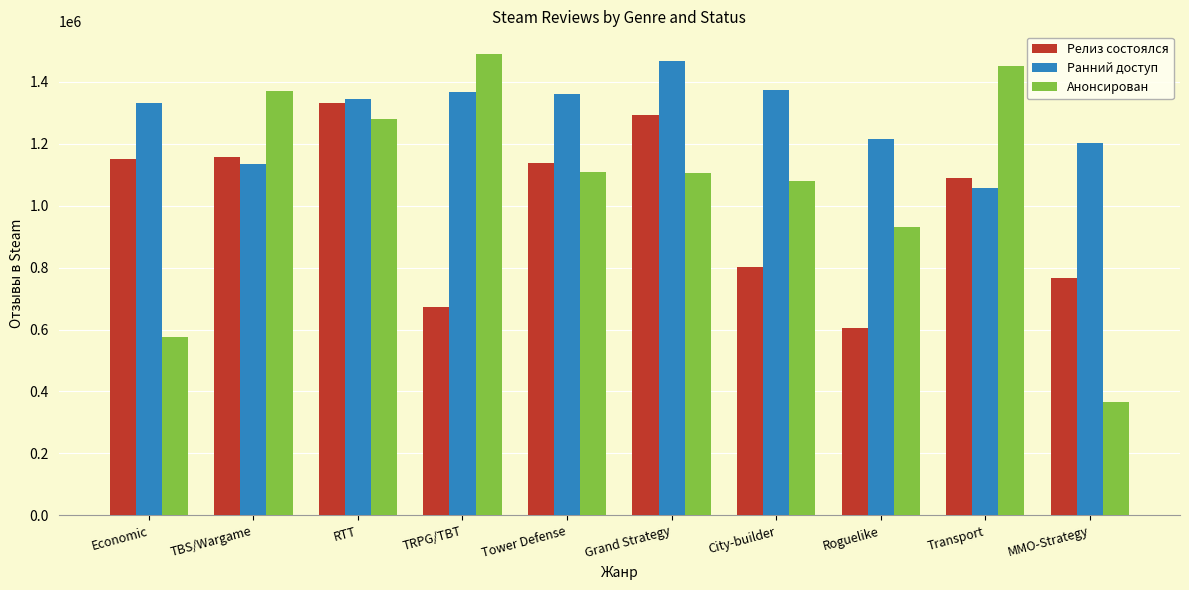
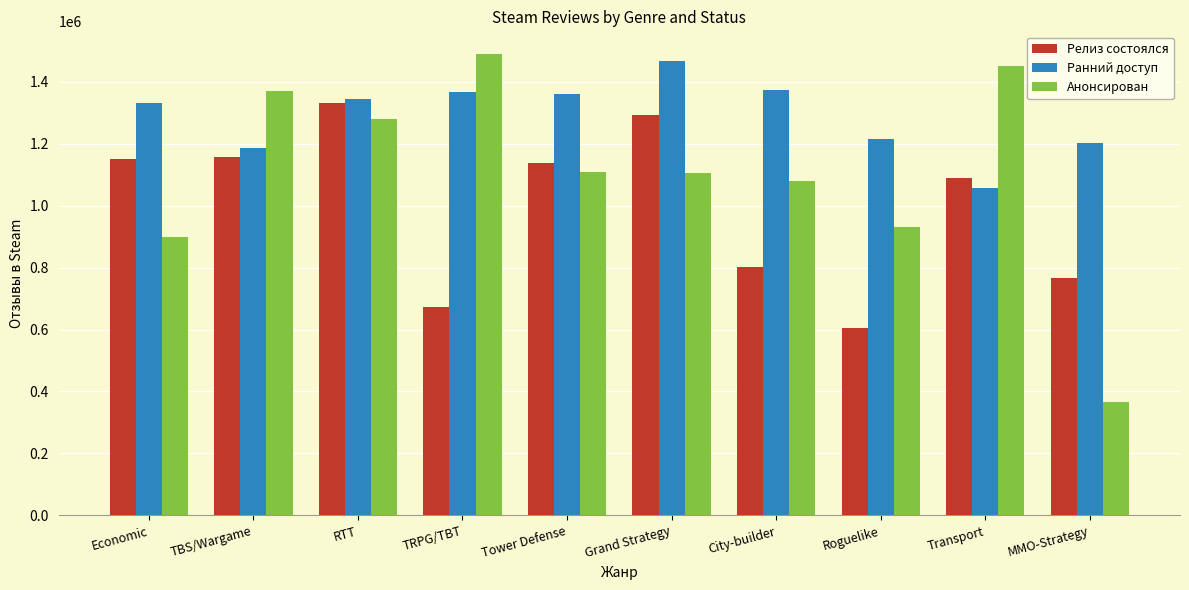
  {
    "Релиз состоялся": {
      "Economic": 1150000,
      "TBS/Wargame": 1160000,
      "RTT": 1330000,
      "TRPG/TBT": 670000,
      "Tower Defense": 1140000,
      "Grand Strategy": 1290000,
      "City-builder": 800000,
      "Roguelike": 600000,
      "Transport": 1090000,
      "MMO-Strategy": 770000
    },
    "Ранний доступ": {
      "Economic": 1330000,
-     "TBS/Wargame": 1130000,
+     "TBS/Wargame": 1190000,
      "RTT": 1340000,
      "TRPG/TBT": 1370000,
      "Tower Defense": 1360000,
      "Grand Strategy": 1470000,
      "City-builder": 1370000,
      "Roguelike": 1210000,
      "Transport": 1060000,
      "MMO-Strategy": 1200000
    },
    "Анонсирован": {
-     "Economic": 580000,
+     "Economic": 900000,
      "TBS/Wargame": 1370000,
      "RTT": 1280000,
      "TRPG/TBT": 1490000,
      "Tower Defense": 1110000,
      "Grand Strategy": 1100000,
      "City-builder": 1080000,
      "Roguelike": 930000,
      "Transport": 1450000,
      "MMO-Strategy": 370000
    }
  }
